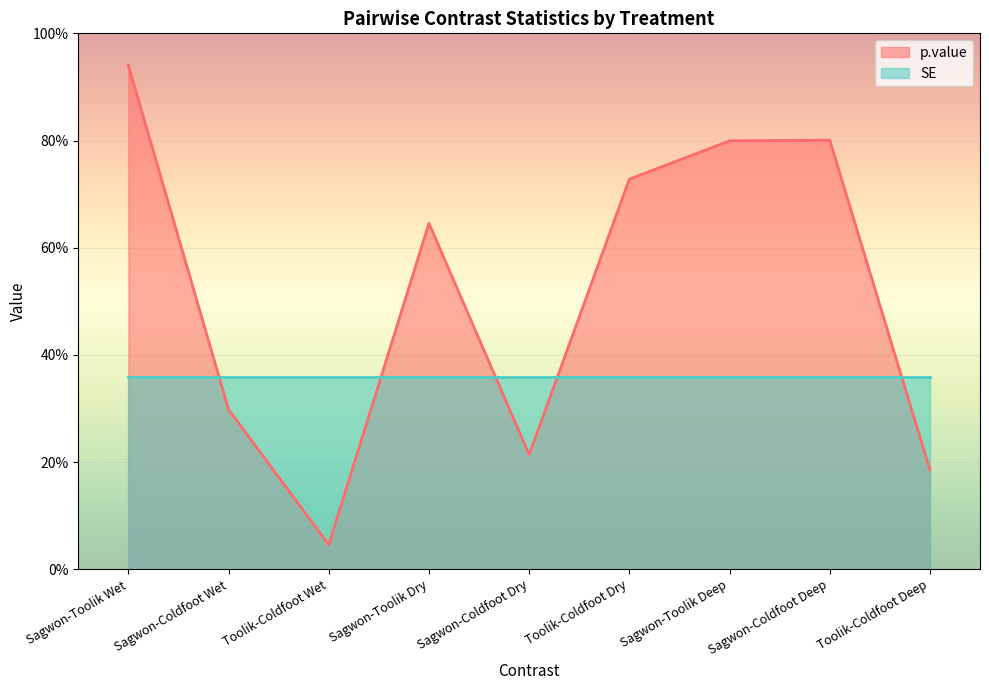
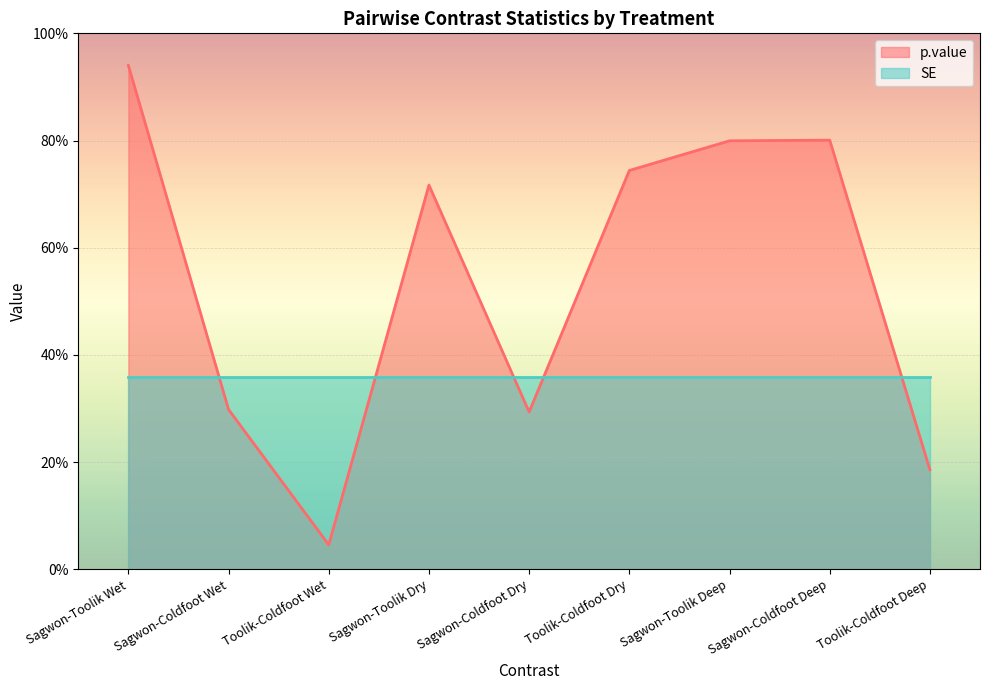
  {
    "p.value": {
      "Sagwon-Toolik Wet": "94%",
      "Sagwon-Coldfoot Wet": "30%",
      "Toolik-Coldfoot Wet": "5%",
-     "Sagwon-Toolik Dry": "65%",
-     "Sagwon-Coldfoot Dry": "21%",
-     "Toolik-Coldfoot Dry": "73%",
+     "Sagwon-Toolik Dry": "72%",
+     "Sagwon-Coldfoot Dry": "29%",
+     "Toolik-Coldfoot Dry": "74%",
      "Sagwon-Toolik Deep": "80%",
      "Sagwon-Coldfoot Deep": "80%",
      "Toolik-Coldfoot Deep": "19%"
    },
    "SE": {
      "Sagwon-Toolik Wet": "36%",
      "Sagwon-Coldfoot Wet": "36%",
      "Toolik-Coldfoot Wet": "36%",
      "Sagwon-Toolik Dry": "36%",
      "Sagwon-Coldfoot Dry": "36%",
      "Toolik-Coldfoot Dry": "36%",
      "Sagwon-Toolik Deep": "36%",
      "Sagwon-Coldfoot Deep": "36%",
      "Toolik-Coldfoot Deep": "36%"
    }
  }
